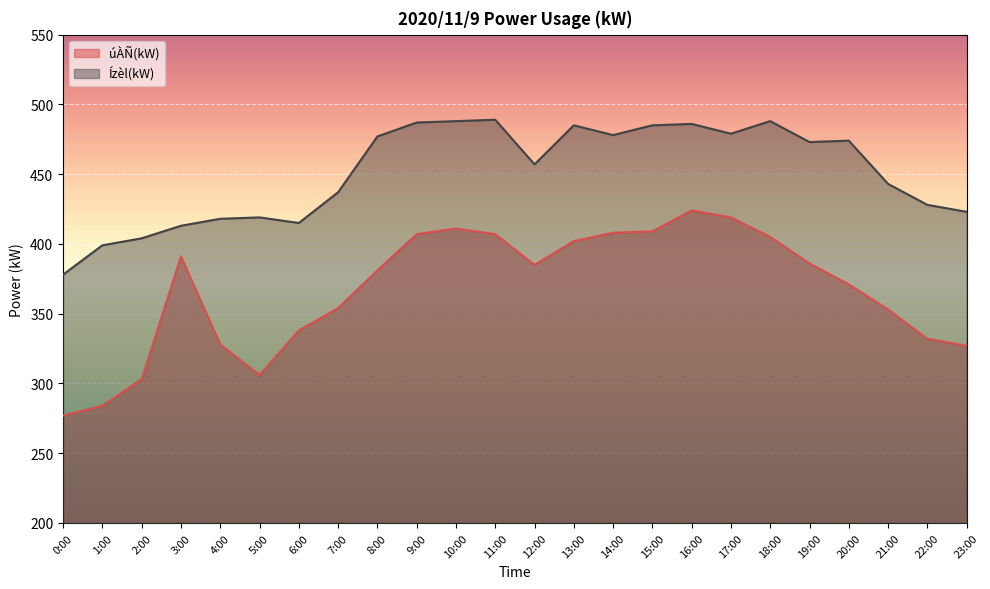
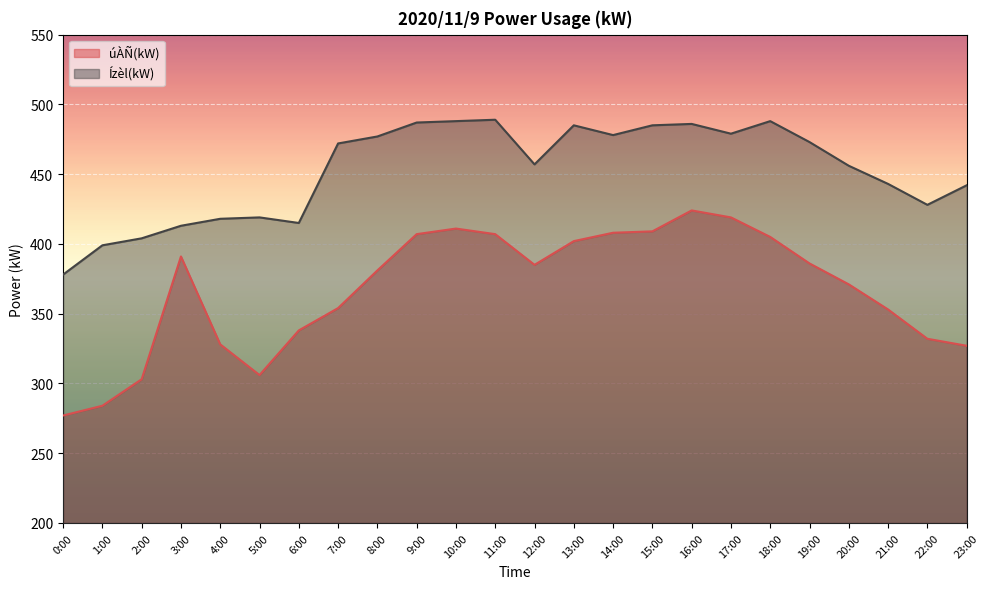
  {
    "úÀÑ(kW)": {
      "0:00": 277,
      "1:00": 284,
      "2:00": 303,
      "3:00": 391,
      "4:00": 328,
      "5:00": 306,
      "6:00": 338,
      "7:00": 354,
      "8:00": 381,
      "9:00": 407,
      "10:00": 411,
      "11:00": 407,
      "12:00": 385,
      "13:00": 402,
      "14:00": 408,
      "15:00": 409,
      "16:00": 424,
      "17:00": 419,
      "18:00": 405,
      "19:00": 386,
      "20:00": 371,
      "21:00": 353,
      "22:00": 332,
      "23:00": 327
    },
    "Ízèl(kW)": {
      "0:00": 378,
      "1:00": 399,
      "2:00": 404,
      "3:00": 413,
      "4:00": 418,
      "5:00": 419,
      "6:00": 415,
-     "7:00": 437,
+     "7:00": 472,
      "8:00": 477,
      "9:00": 487,
      "10:00": 488,
      "11:00": 489,
      "12:00": 457,
      "13:00": 485,
      "14:00": 478,
      "15:00": 485,
      "16:00": 486,
      "17:00": 479,
      "18:00": 488,
      "19:00": 473,
-     "20:00": 474,
+     "20:00": 456,
      "21:00": 443,
      "22:00": 428,
-     "23:00": 423
+     "23:00": 442
    }
  }
